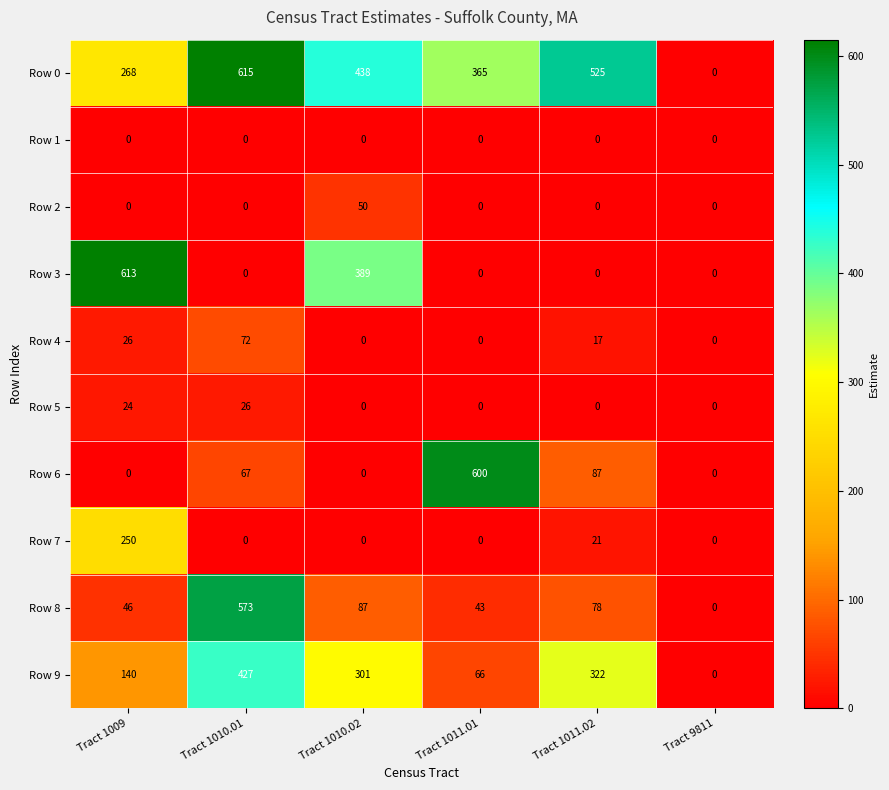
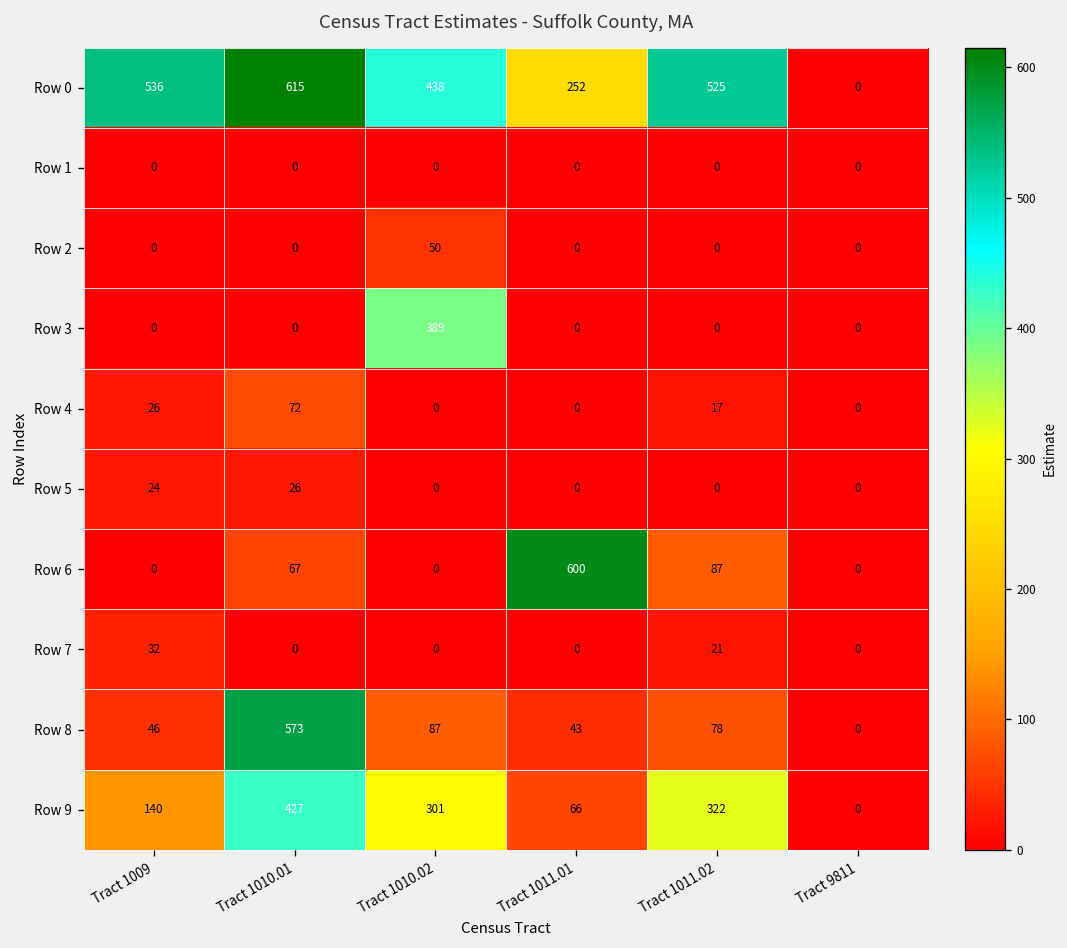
  {
    "Row 0": {
-     "Tract 1009": 268,
+     "Tract 1009": 536,
      "Tract 1010.01": 615,
      "Tract 1010.02": 438,
-     "Tract 1011.01": 365,
+     "Tract 1011.01": 252,
      "Tract 1011.02": 525,
      "Tract 9811": 0
    },
    "Row 1": {
      "Tract 1009": 0,
      "Tract 1010.01": 0,
      "Tract 1010.02": 0,
      "Tract 1011.01": 0,
      "Tract 1011.02": 0,
      "Tract 9811": 0
    },
    "Row 2": {
      "Tract 1009": 0,
      "Tract 1010.01": 0,
      "Tract 1010.02": 50,
      "Tract 1011.01": 0,
      "Tract 1011.02": 0,
      "Tract 9811": 0
    },
    "Row 3": {
-     "Tract 1009": 613,
+     "Tract 1009": 0,
      "Tract 1010.01": 0,
      "Tract 1010.02": 389,
      "Tract 1011.01": 0,
      "Tract 1011.02": 0,
      "Tract 9811": 0
    },
    "Row 4": {
      "Tract 1009": 26,
      "Tract 1010.01": 72,
      "Tract 1010.02": 0,
      "Tract 1011.01": 0,
      "Tract 1011.02": 17,
      "Tract 9811": 0
    },
    "Row 5": {
      "Tract 1009": 24,
      "Tract 1010.01": 26,
      "Tract 1010.02": 0,
      "Tract 1011.01": 0,
      "Tract 1011.02": 0,
      "Tract 9811": 0
    },
    "Row 6": {
      "Tract 1009": 0,
      "Tract 1010.01": 67,
      "Tract 1010.02": 0,
      "Tract 1011.01": 600,
      "Tract 1011.02": 87,
      "Tract 9811": 0
    },
    "Row 7": {
-     "Tract 1009": 250,
+     "Tract 1009": 32,
      "Tract 1010.01": 0,
      "Tract 1010.02": 0,
      "Tract 1011.01": 0,
      "Tract 1011.02": 21,
      "Tract 9811": 0
    },
    "Row 8": {
      "Tract 1009": 46,
      "Tract 1010.01": 573,
      "Tract 1010.02": 87,
      "Tract 1011.01": 43,
      "Tract 1011.02": 78,
      "Tract 9811": 0
    },
    "Row 9": {
      "Tract 1009": 140,
      "Tract 1010.01": 427,
      "Tract 1010.02": 301,
      "Tract 1011.01": 66,
      "Tract 1011.02": 322,
      "Tract 9811": 0
    }
  }
